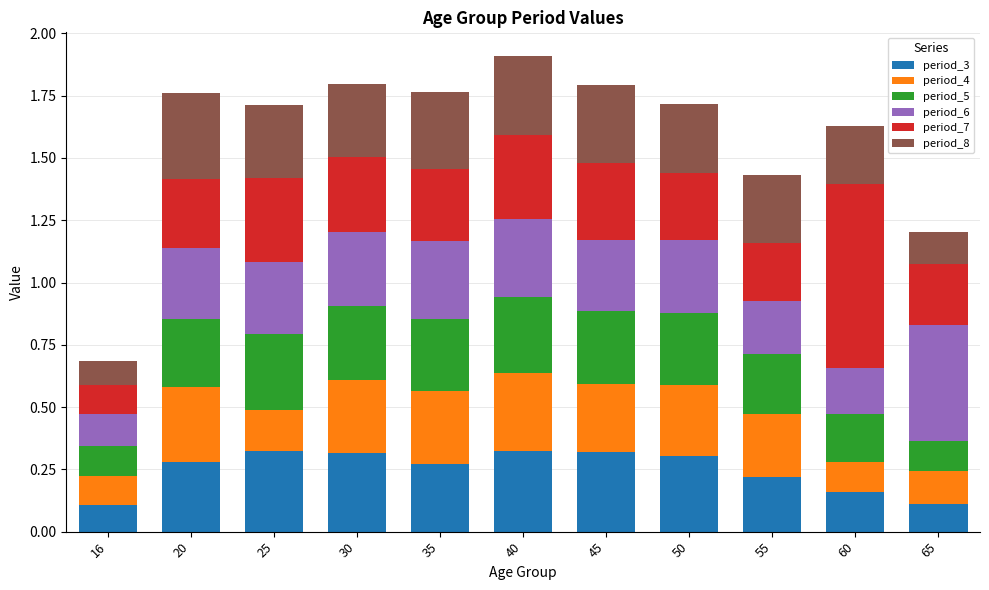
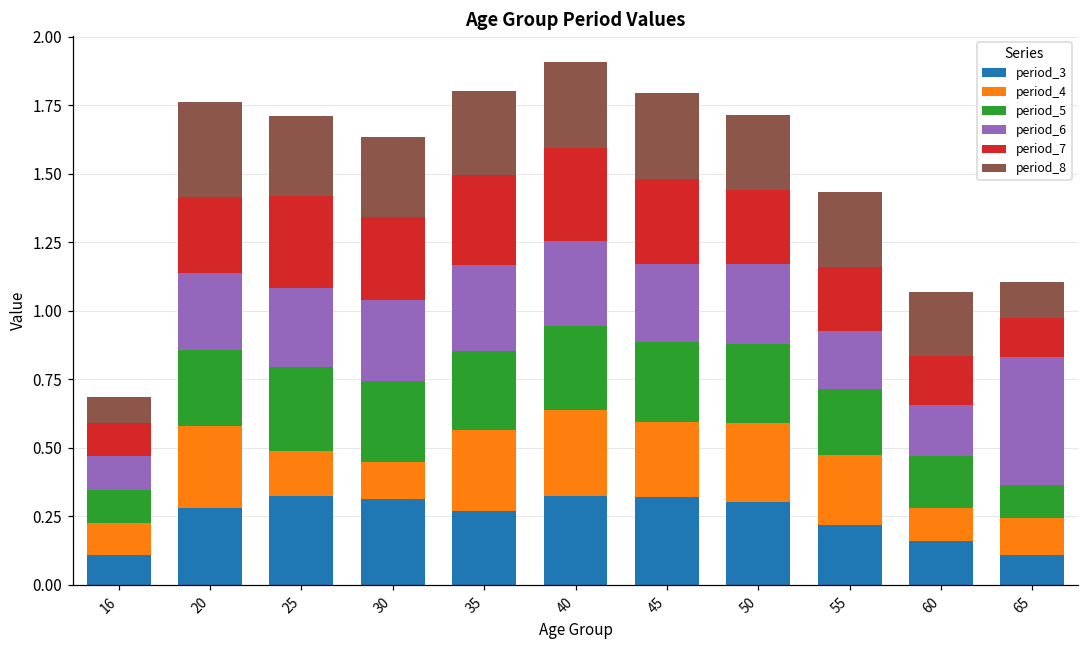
  {
    "period_3": {
      "16": 0.11,
      "20": 0.28,
      "25": 0.32,
      "30": 0.31,
      "35": 0.27,
      "40": 0.32,
      "45": 0.32,
      "50": 0.30,
      "55": 0.22,
      "60": 0.16,
      "65": 0.11
    },
    "period_4": {
      "16": 0.12,
      "20": 0.30,
      "25": 0.17,
-     "30": 0.29,
+     "30": 0.13,
      "35": 0.30,
      "40": 0.32,
      "45": 0.27,
      "50": 0.29,
      "55": 0.26,
      "60": 0.12,
      "65": 0.13
    },
    "period_5": {
      "16": 0.12,
      "20": 0.27,
      "25": 0.30,
      "30": 0.30,
      "35": 0.29,
      "40": 0.30,
      "45": 0.29,
      "50": 0.29,
      "55": 0.24,
      "60": 0.19,
      "65": 0.12
    },
    "period_6": {
      "16": 0.13,
      "20": 0.28,
      "25": 0.29,
      "30": 0.30,
      "35": 0.31,
      "40": 0.31,
      "45": 0.29,
      "50": 0.29,
      "55": 0.21,
      "60": 0.19,
      "65": 0.47
    },
    "period_7": {
      "16": 0.12,
      "20": 0.28,
      "25": 0.34,
      "30": 0.30,
-     "35": 0.29,
+     "35": 0.33,
      "40": 0.34,
      "45": 0.31,
      "50": 0.27,
      "55": 0.23,
-     "60": 0.74,
-     "65": 0.24
+     "60": 0.18,
+     "65": 0.14
    },
    "period_8": {
      "16": 0.10,
      "20": 0.35,
      "25": 0.29,
      "30": 0.29,
      "35": 0.31,
      "40": 0.31,
      "45": 0.31,
      "50": 0.28,
      "55": 0.27,
      "60": 0.23,
      "65": 0.13
    }
  }
